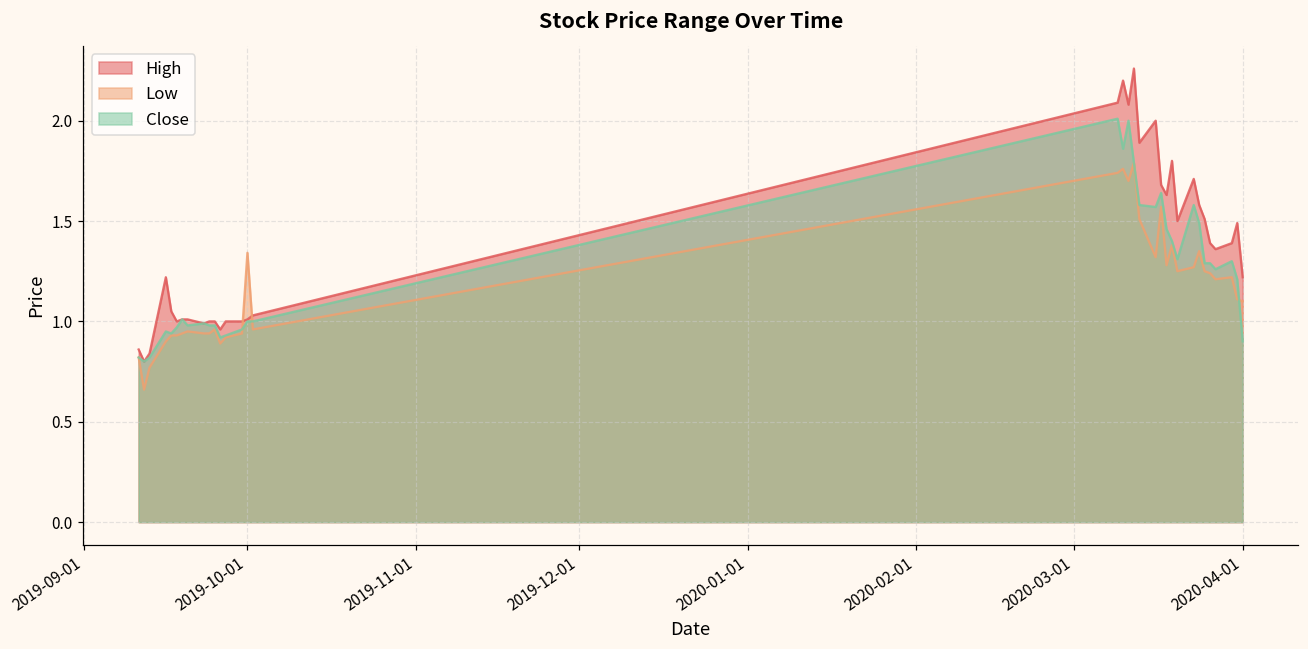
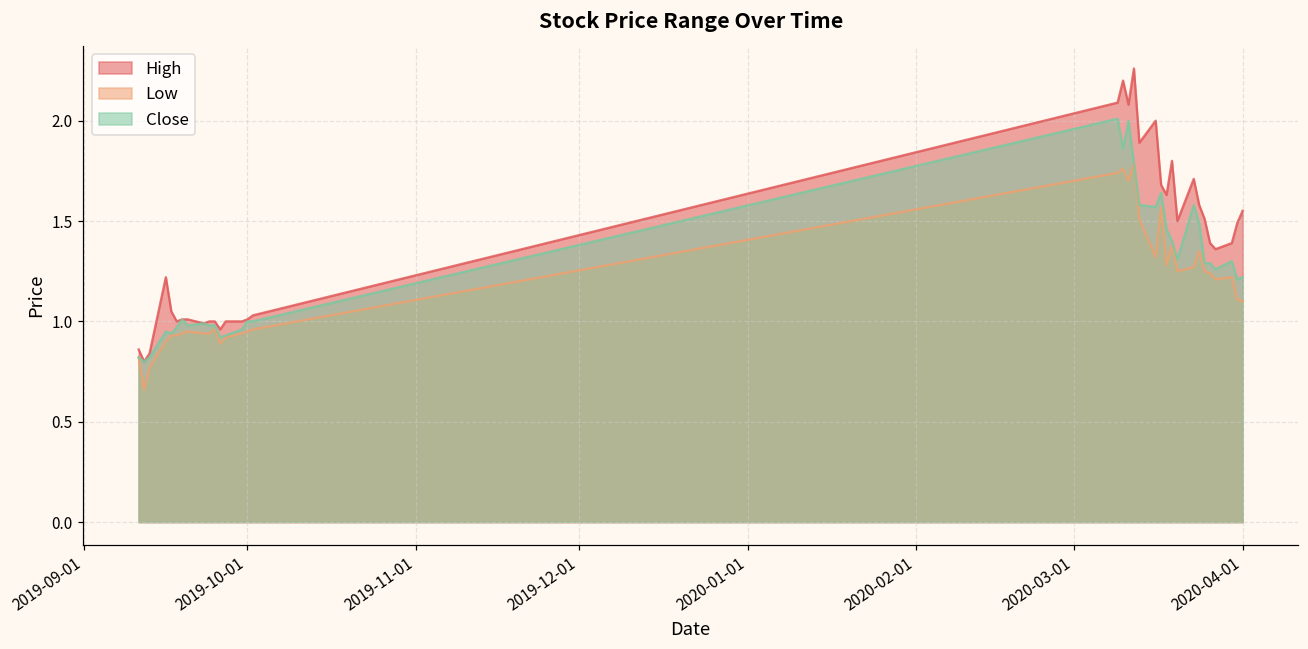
  {
    "High": {
-     "2020-04-01": 1.22
+     "2020-04-01": 1.55
    },
    "Low": {
-     "2019-10-01": 1.34,
+     "2019-10-01": 0.95,
      "2020-04-01": 1.10
    },
    "Close": {
-     "2020-04-01": 0.90
+     "2020-04-01": 1.22
    }
  }
